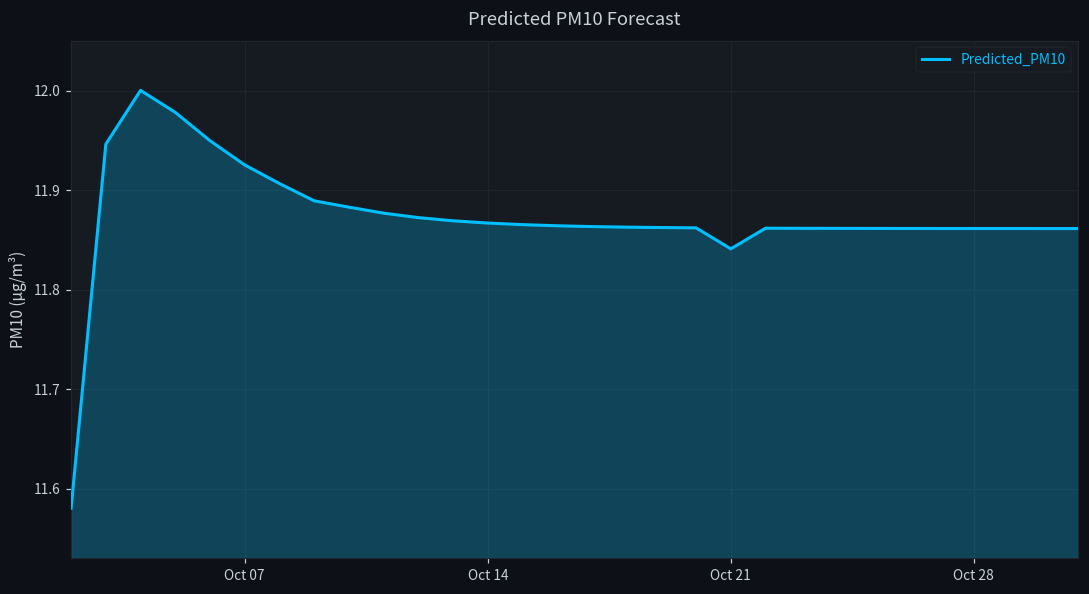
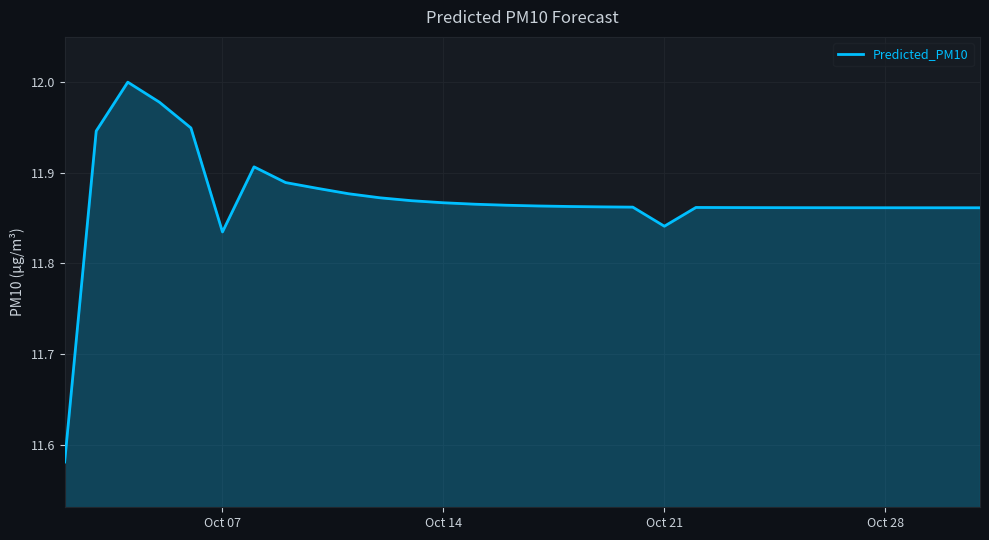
  {
-   "Oct 07": 11.93,
+   "Oct 07": 11.83,
    "Oct 14": 11.87,
    "Oct 21": 11.84,
    "Oct 28": 11.86
  }
